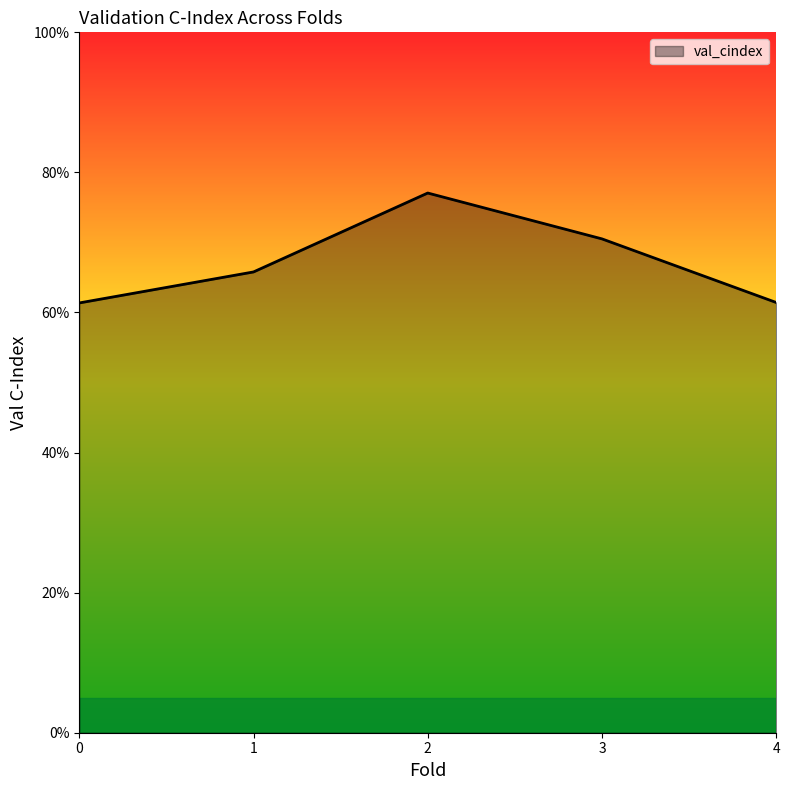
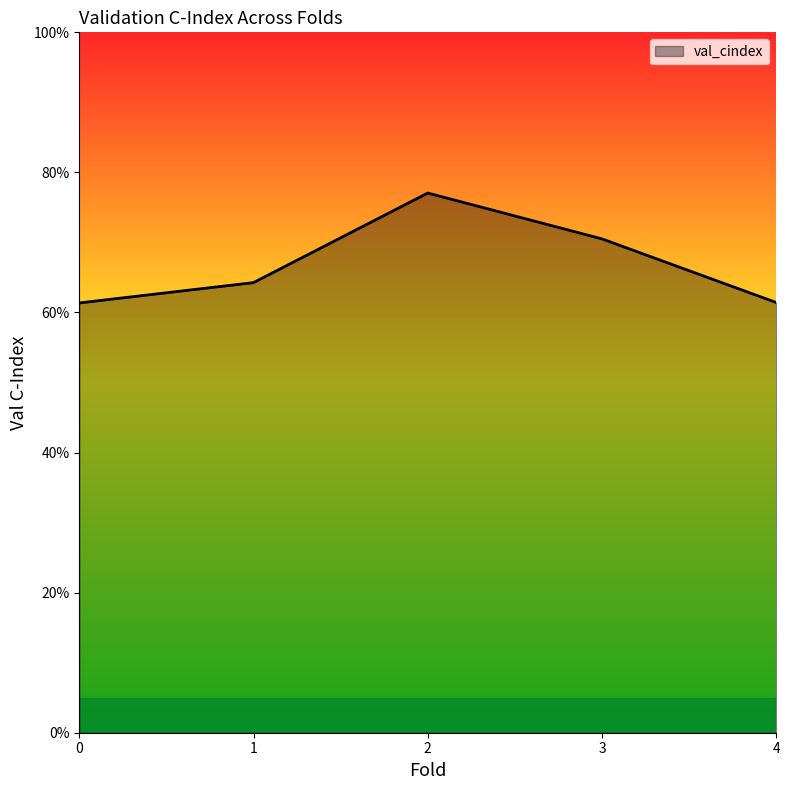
  {
    "0": "61%",
-   "1": "66%",
+   "1": "64%",
    "2": "77%",
    "3": "71%",
    "4": "61%"
  }
